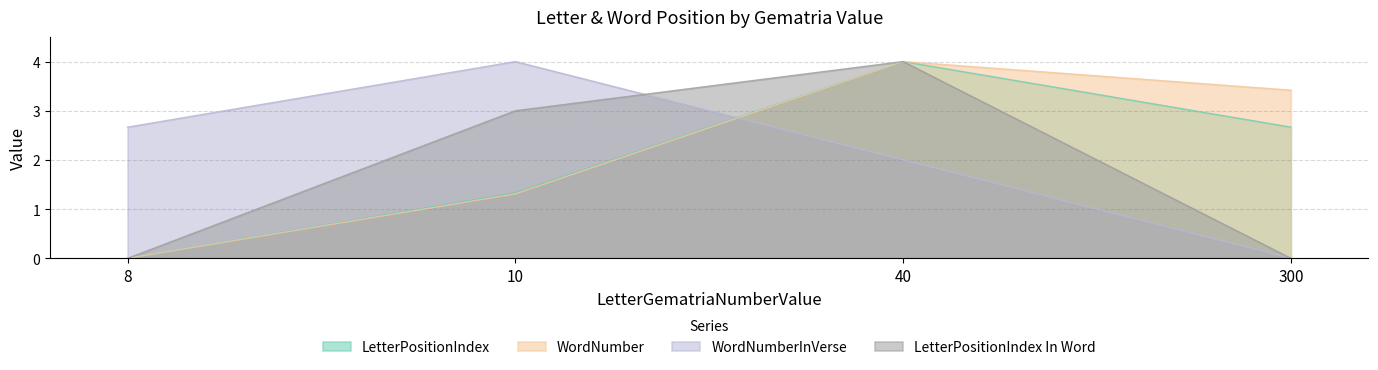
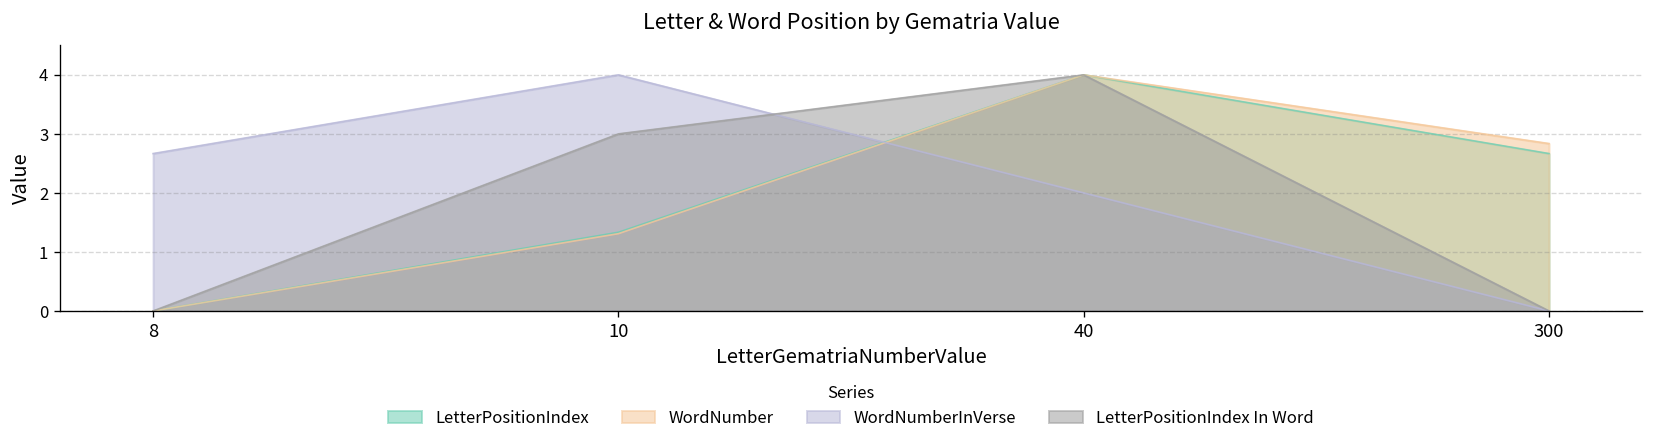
  {
    "WordNumber": {
-     "300": 3.4
+     "300": 2.8
    }
  }
